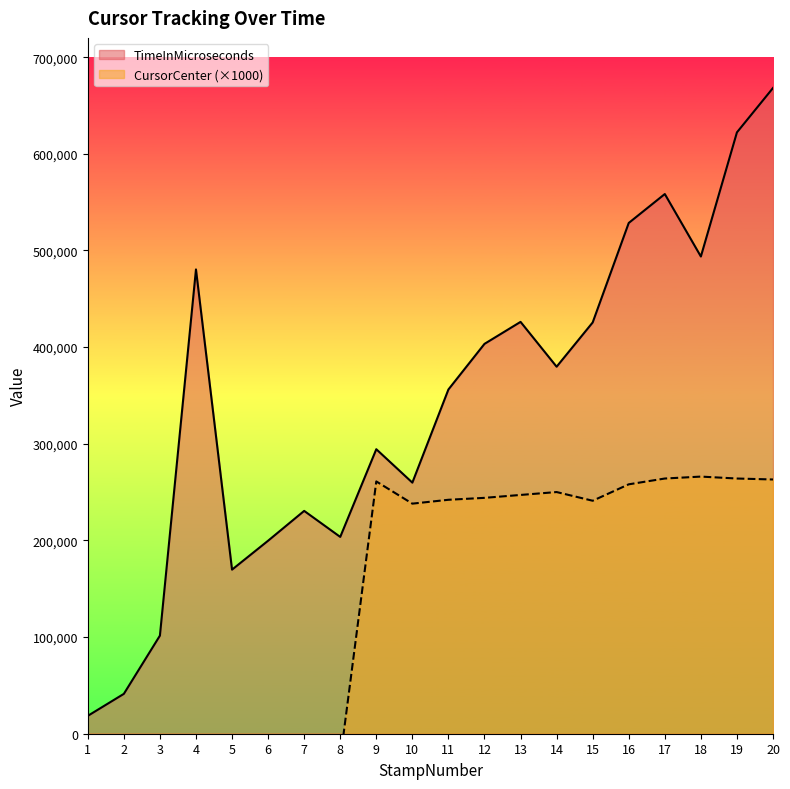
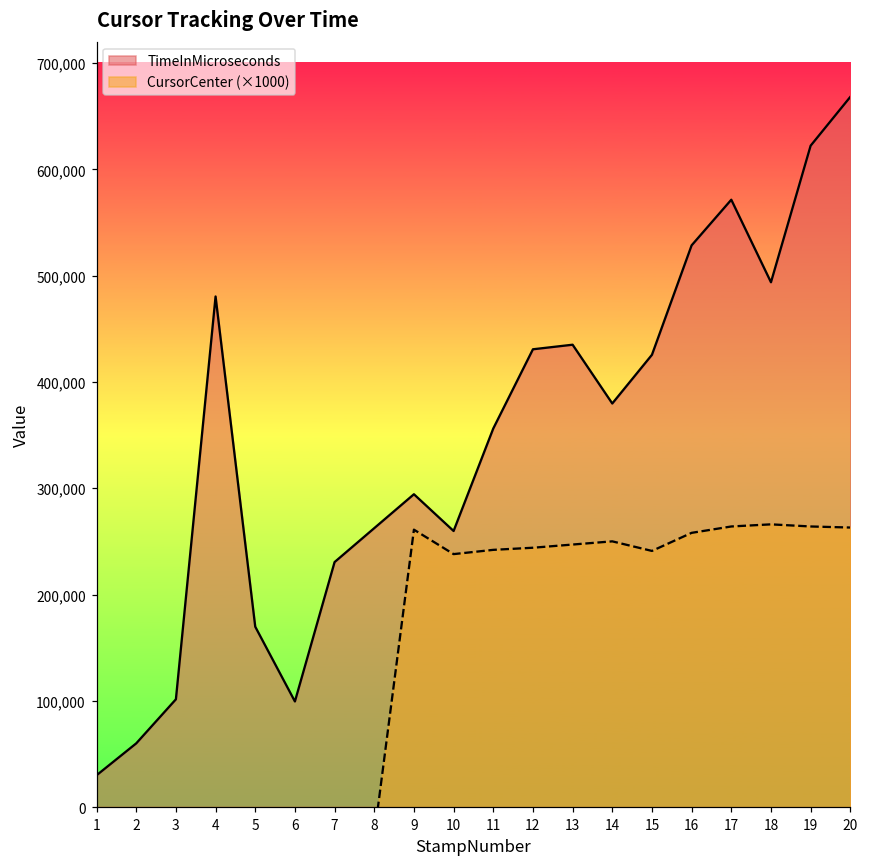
  {
    "TimeInMicroseconds": {
-     "1": "20,000",
-     "2": "40,000",
+     "1": "30,000",
+     "2": "60,000",
      "3": "100,000",
      "4": "480,000",
      "5": "170,000",
-     "6": "200,000",
+     "6": "100,000",
      "7": "230,000",
-     "8": "200,000",
+     "8": "260,000",
      "9": "290,000",
      "10": "260,000",
      "11": "360,000",
-     "12": "400,000",
-     "13": "426,000",
+     "12": "430,000",
+     "13": "435,000",
      "14": "380,000",
      "15": "430,000",
      "16": "530,000",
-     "17": "560,000",
+     "17": "570,000",
      "18": "490,000",
      "19": "620,000",
      "20": "670,000"
    }
  }
